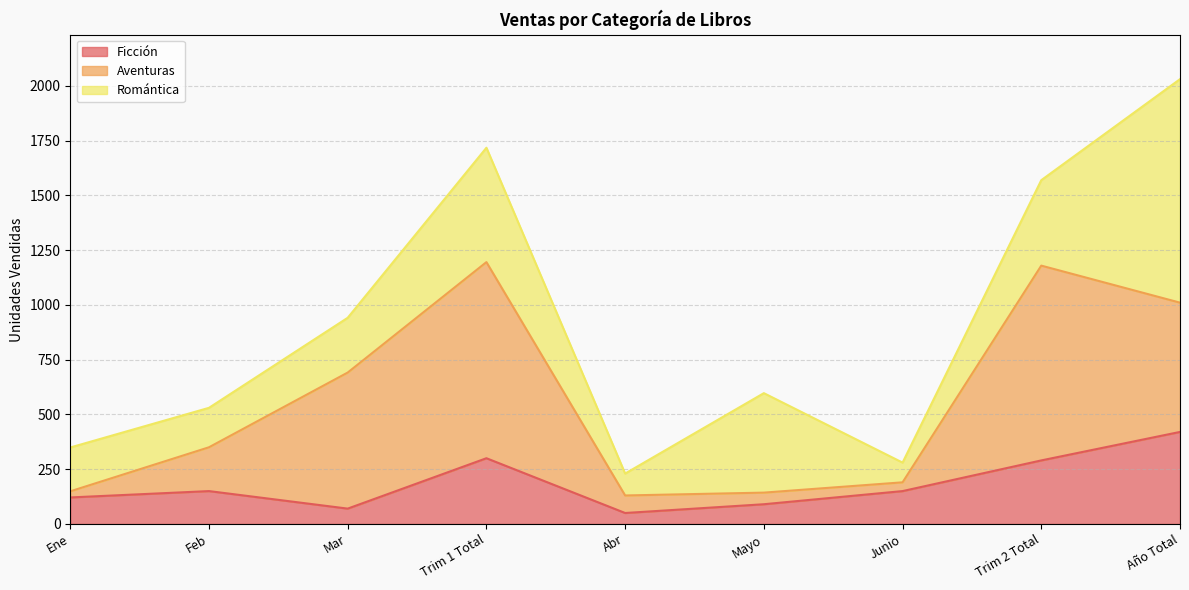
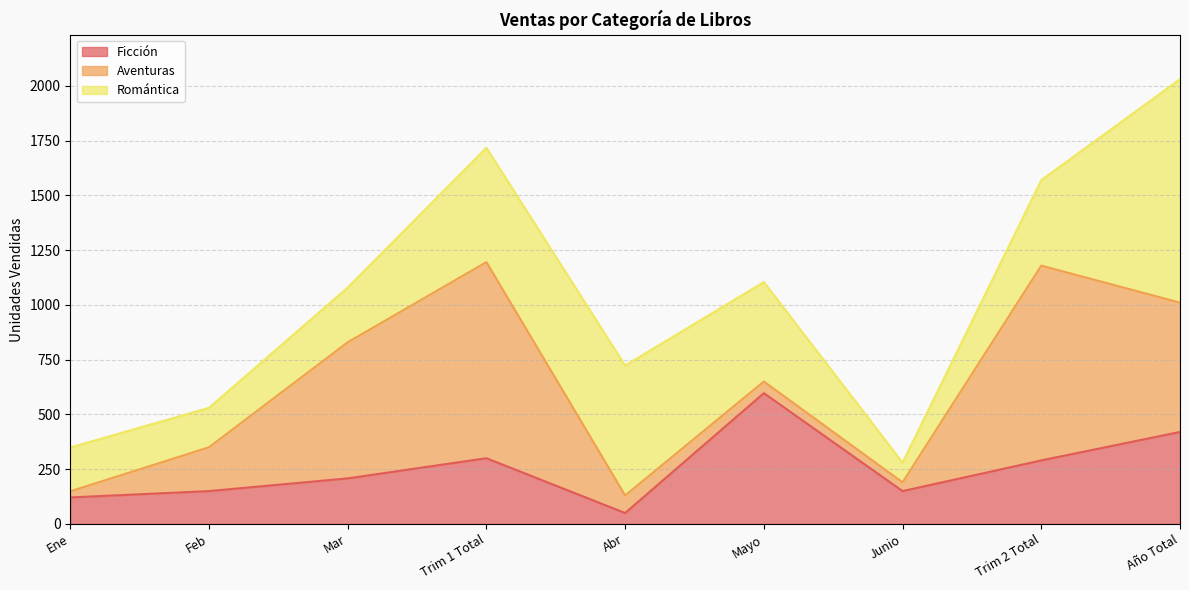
  {
    "Ficción": {
      "Ene": 120,
      "Feb": 150,
-     "Mar": 70,
+     "Mar": 210,
      "Trim 1 Total": 300,
      "Abr": 50,
-     "Mayo": 90,
+     "Mayo": 600,
      "Junio": 150,
      "Trim 2 Total": 290,
      "Año Total": 420
    },
    "Aventuras": {
      "Ene": 30,
      "Feb": 200,
      "Mar": 620,
      "Trim 1 Total": 900,
      "Abr": 80,
      "Mayo": 50,
      "Junio": 40,
      "Trim 2 Total": 890,
      "Año Total": 590
    },
    "Romántica": {
      "Ene": 200,
      "Feb": 180,
      "Mar": 250,
      "Trim 1 Total": 520,
-     "Abr": 100,
+     "Abr": 590,
      "Mayo": 450,
      "Junio": 90,
      "Trim 2 Total": 390,
      "Año Total": 1020
    }
  }
